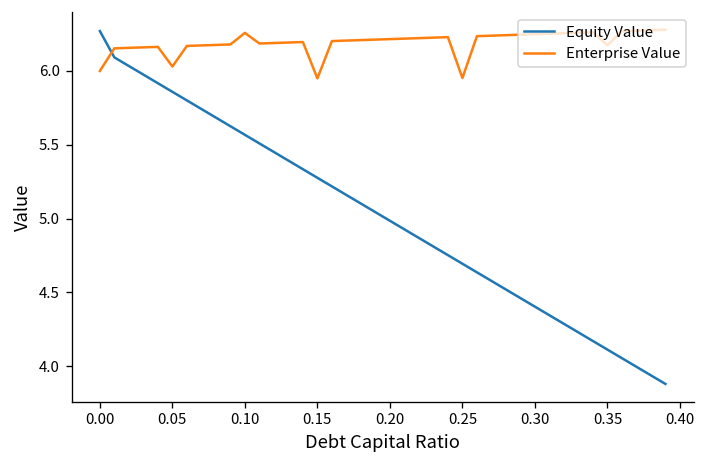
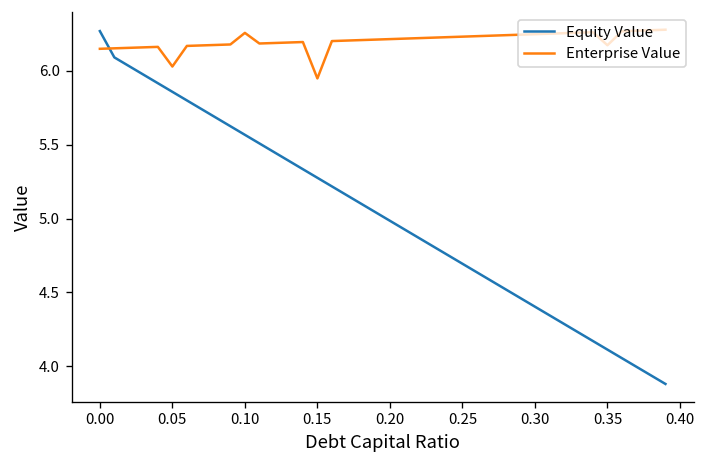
  {
    "Equity Value": {
      "0.00": 6.27,
      "0.05": 5.86,
      "0.10": 5.57,
      "0.15": 5.28,
      "0.20": 4.99,
      "0.25": 4.69,
      "0.30": 4.40,
      "0.35": 4.11
    },
    "Enterprise Value": {
-     "0.00": 6.00,
+     "0.00": 6.15,
      "0.05": 6.03,
      "0.10": 6.26,
      "0.15": 5.95,
      "0.20": 6.22,
-     "0.25": 5.95
+     "0.25": 6.23
    }
  }
